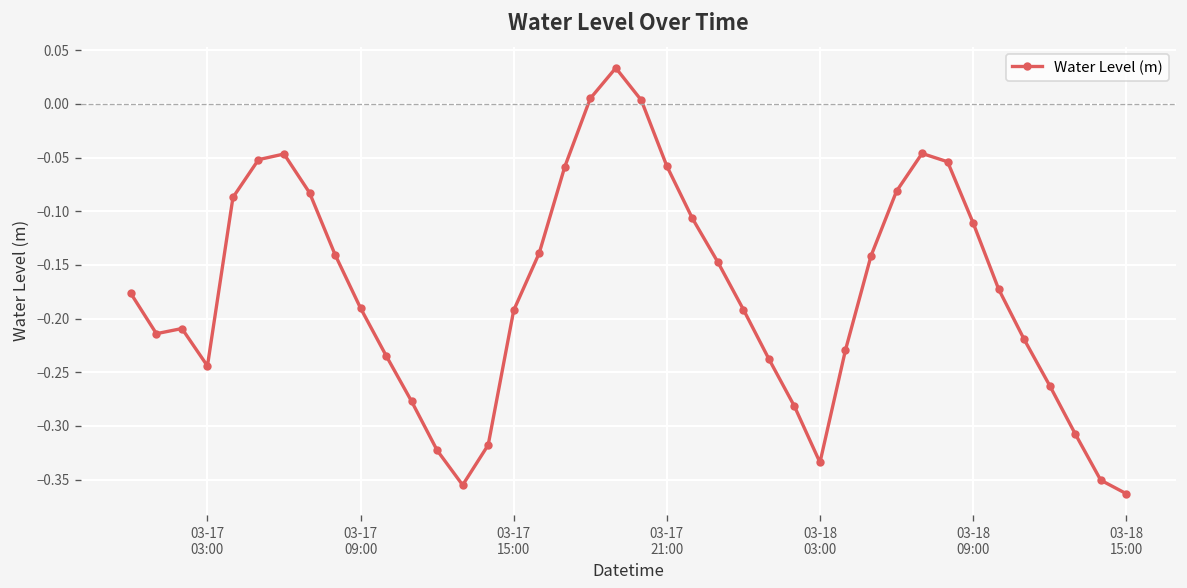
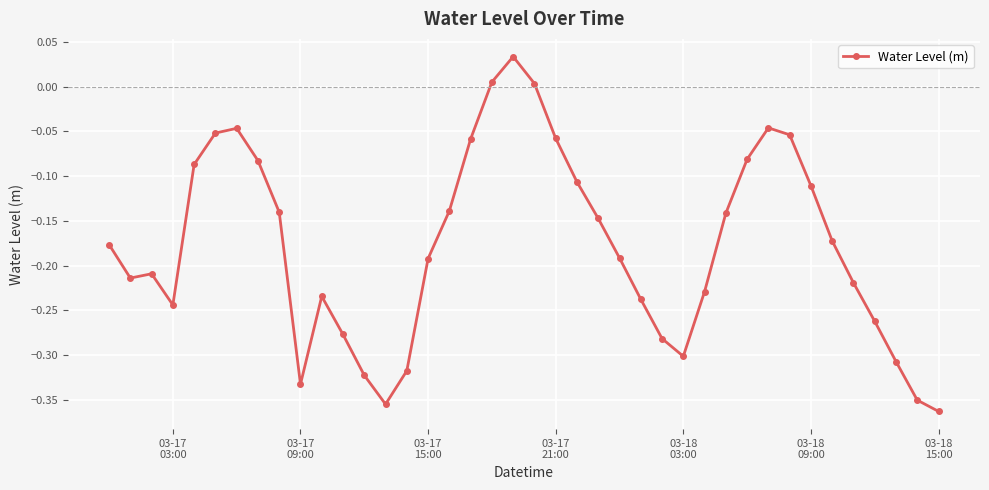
  {
    "03-17 03:00": -0.24,
-   "03-17 09:00": -0.19,
+   "03-17 09:00": -0.33,
    "03-17 15:00": -0.19,
    "03-17 21:00": -0.06,
-   "03-18 03:00": -0.33,
+   "03-18 03:00": -0.30,
    "03-18 09:00": -0.11,
    "03-18 15:00": -0.36
  }
